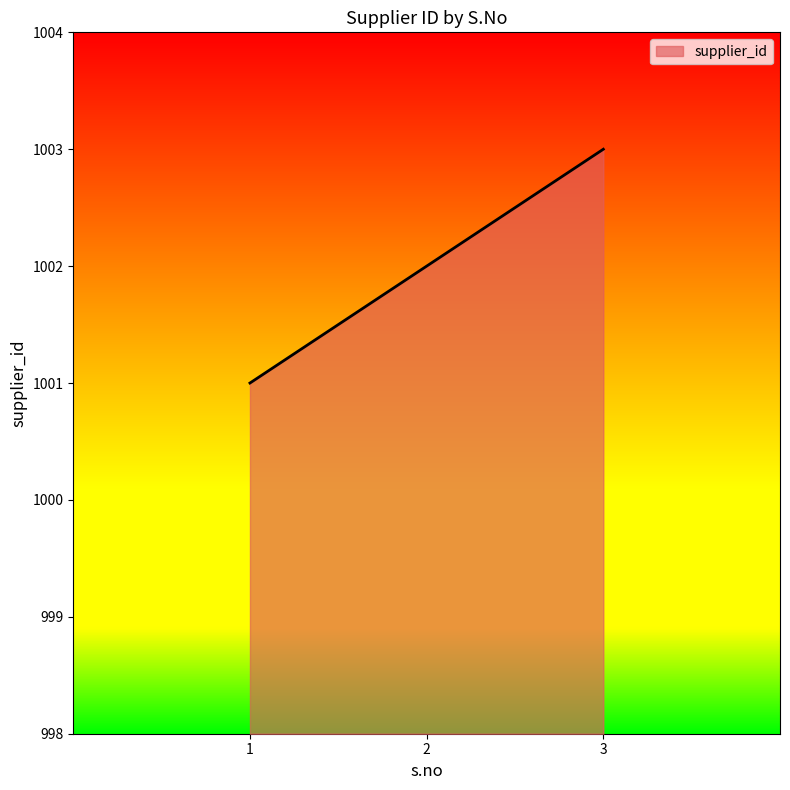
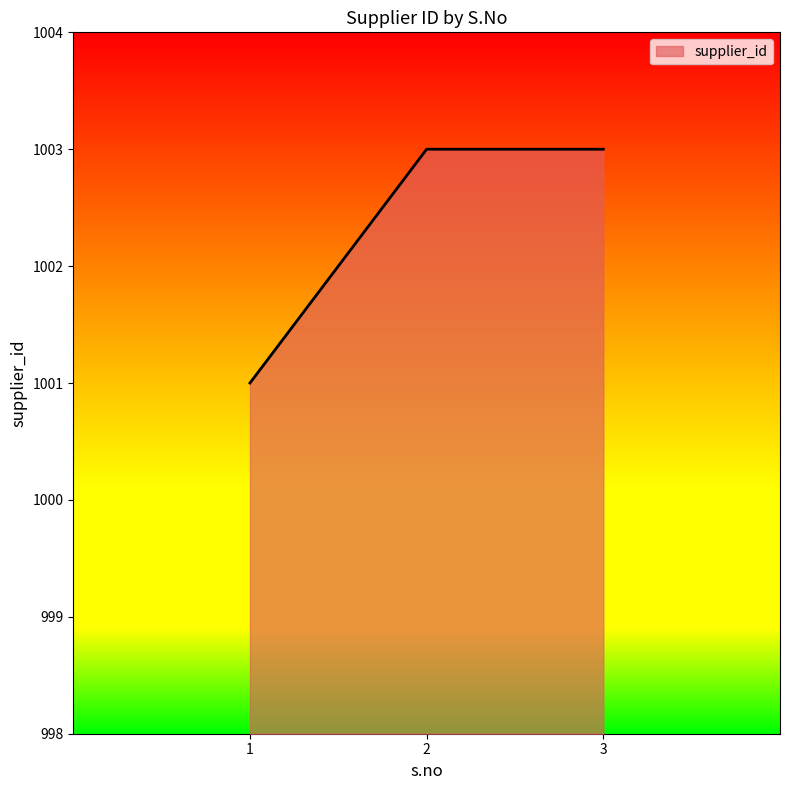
  {
    "1": 1001,
-   "2": 1002,
+   "2": 1003,
    "3": 1003
  }
